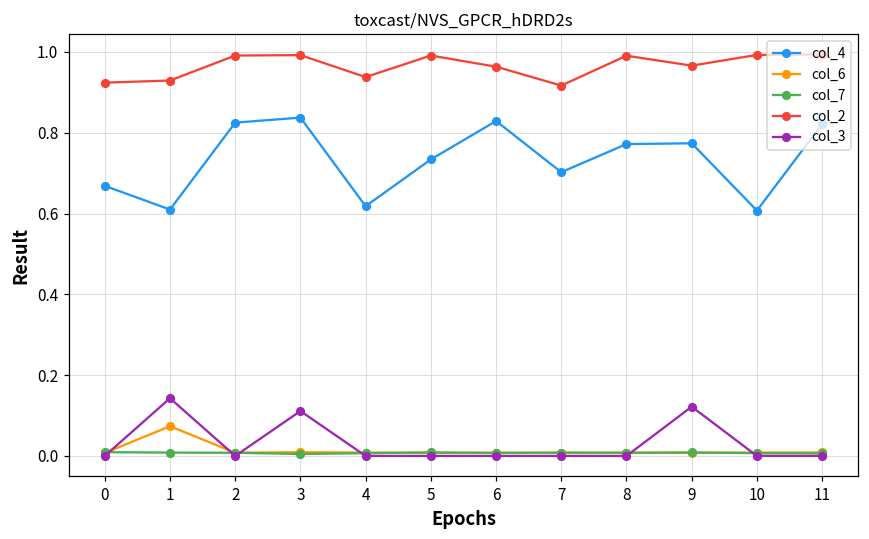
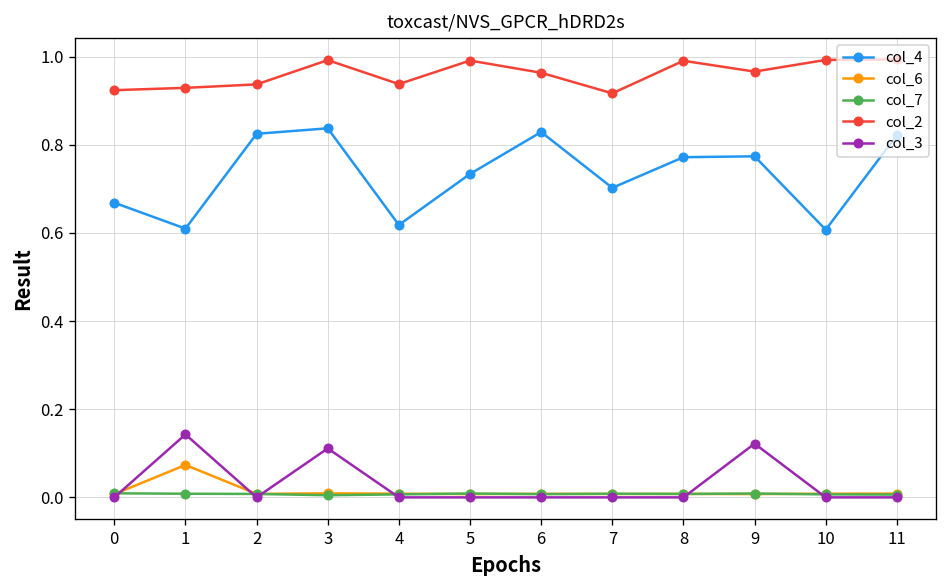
  {
    "col_4": {
      "0": 0.67,
      "1": 0.61,
      "2": 0.83,
      "3": 0.84,
      "4": 0.62,
      "5": 0.73,
      "6": 0.83,
      "7": 0.70,
      "8": 0.77,
      "9": 0.77,
      "10": 0.61
    },
    "col_6": {
      "1": 0.07
    },
    "col_7": {
      "1": 0.01
    },
    "col_2": {
      "0": 0.92,
      "1": 0.93,
-     "2": 0.99,
+     "2": 0.94,
      "3": 0.99,
      "4": 0.94,
      "5": 0.99,
      "6": 0.96,
      "7": 0.92,
      "8": 0.99,
      "9": 0.97,
      "10": 0.99
    },
    "col_3": {
      "0": 0.00,
      "1": 0.14,
      "2": 0.00,
      "3": 0.11,
      "5": 0.00,
      "6": 0.00,
      "7": 0.00,
      "8": 0.00,
      "9": 0.12
    }
  }
